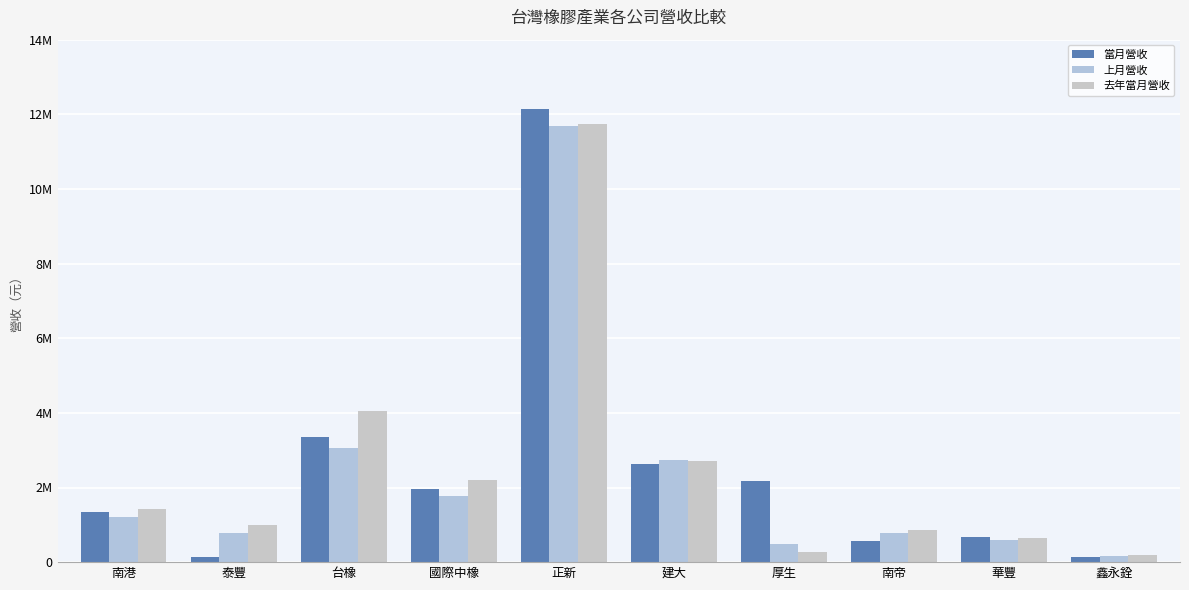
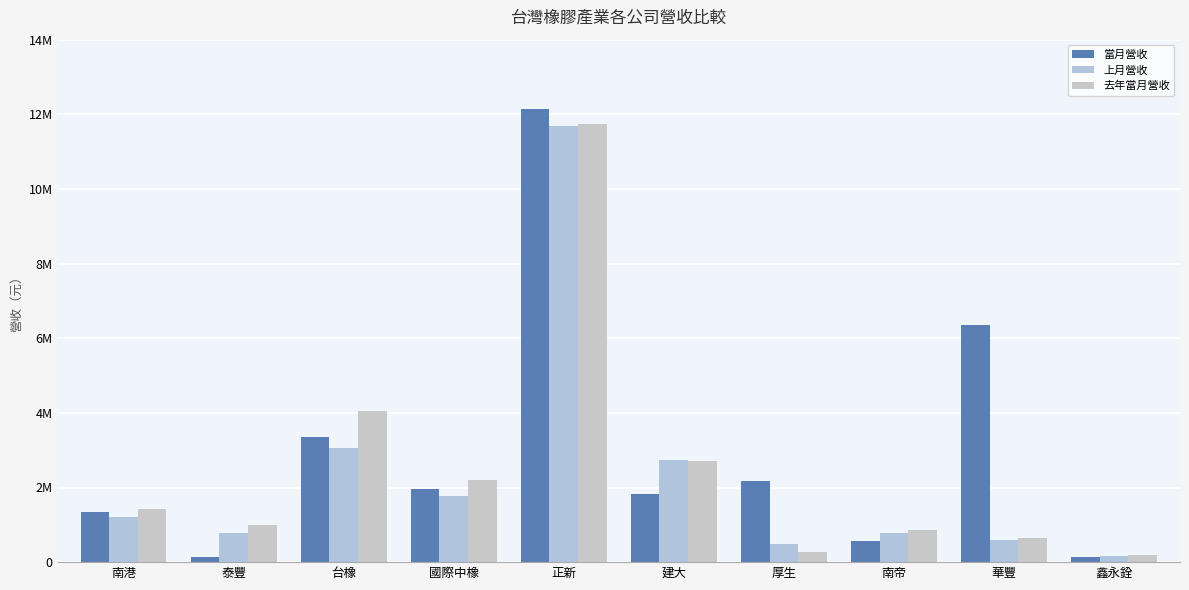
  {
    "當月營收": {
      "南港": 1300000,
      "泰豐": 100000,
      "台橡": 3400000,
      "國際中橡": 2000000,
      "正新": 12100000,
-     "建大": 2600000,
+     "建大": 1800000,
      "厚生": 2200000,
      "南帝": 600000,
-     "華豐": 700000,
+     "華豐": 6400000,
      "鑫永銓": 200000
    }
  }
